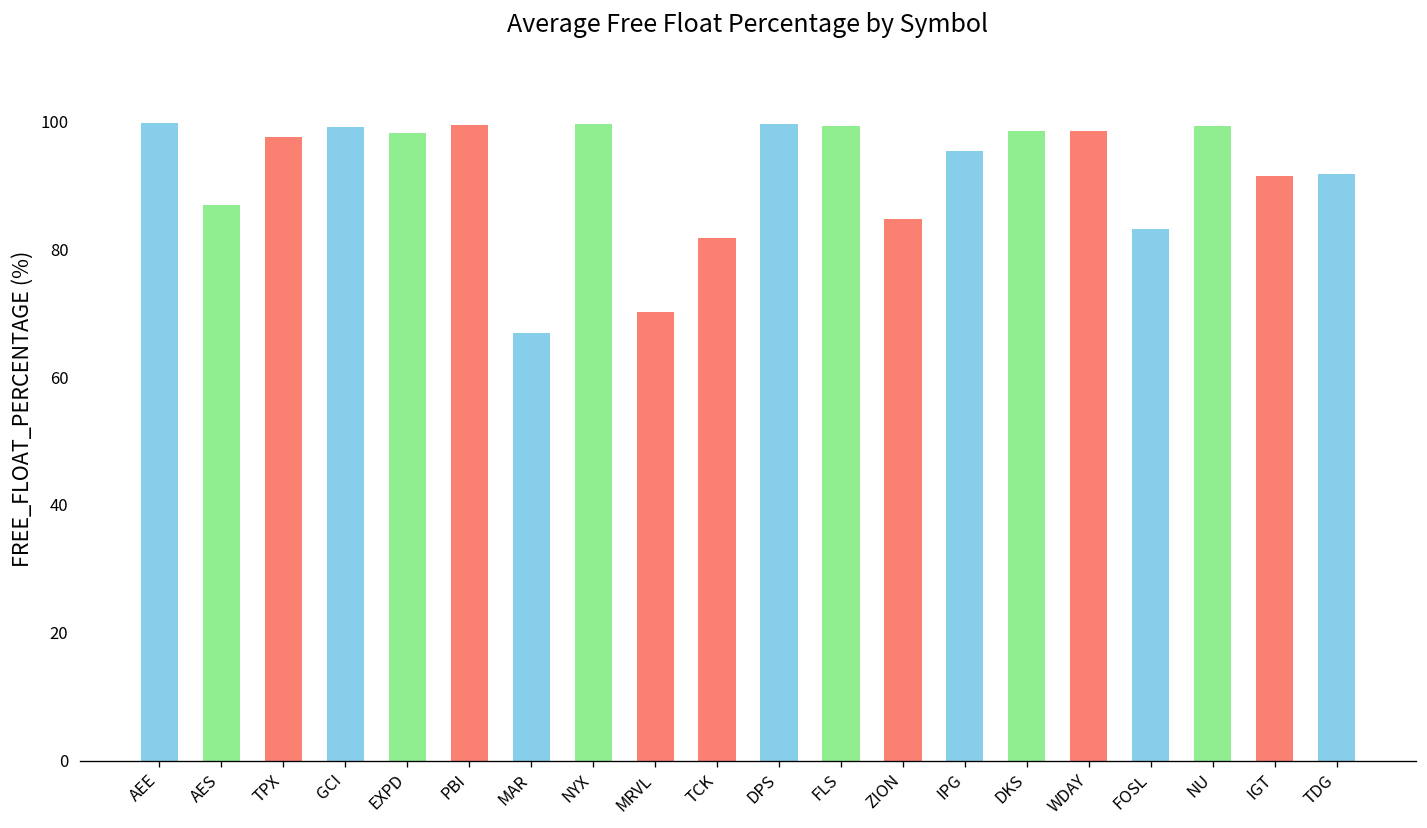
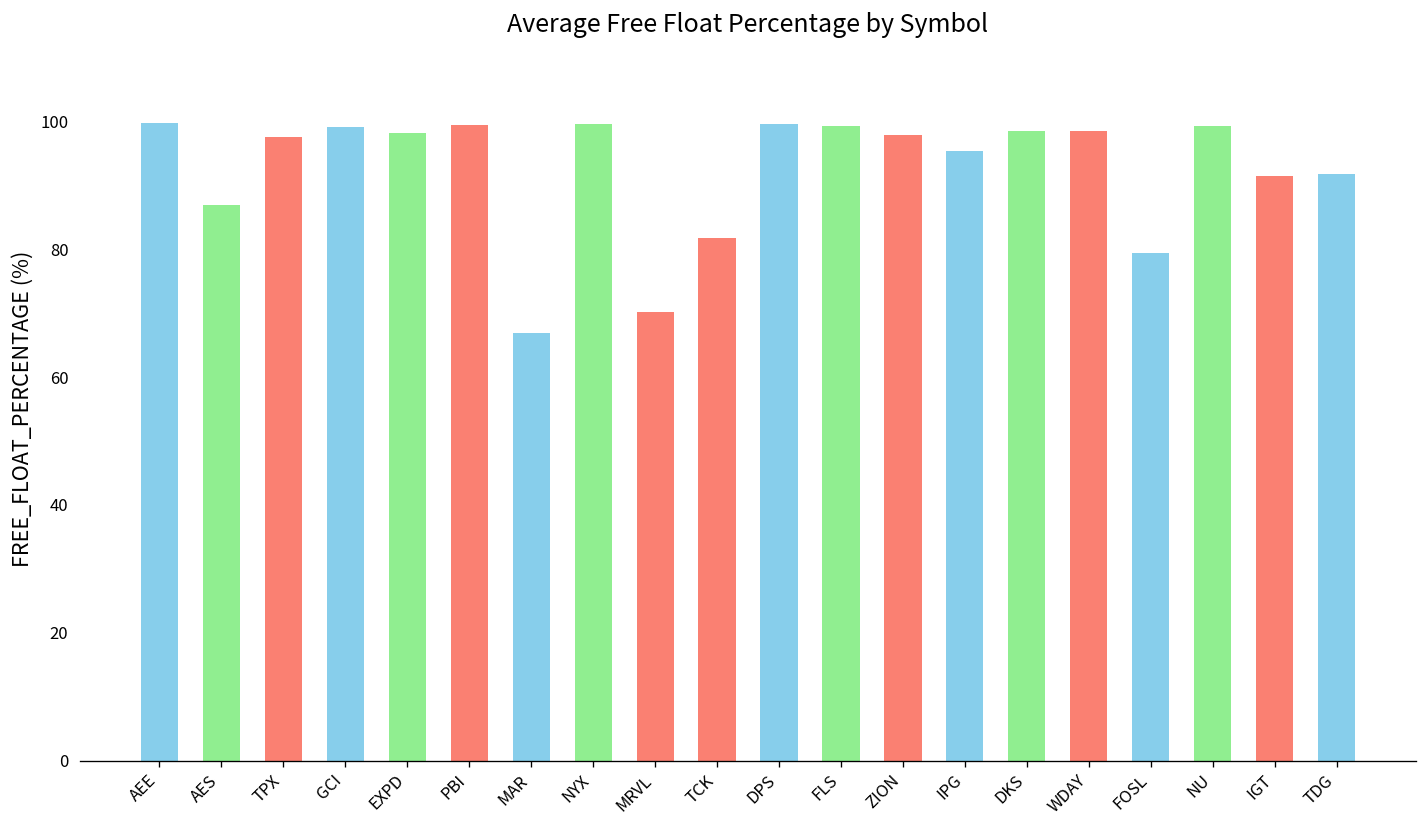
  {
    "AEE": 100,
    "AES": 87,
    "TPX": 97,
    "GCI": 99,
    "EXPD": 98,
    "PBI": 99,
    "MAR": 67,
    "NYX": 100,
    "MRVL": 70,
    "TCK": 82,
    "DPS": 100,
    "FLS": 99,
-   "ZION": 85,
+   "ZION": 98,
    "IPG": 95,
    "DKS": 98,
    "WDAY": 99,
-   "FOSL": 83,
+   "FOSL": 79,
    "NU": 99,
    "IGT": 91,
    "TDG": 92
  }
